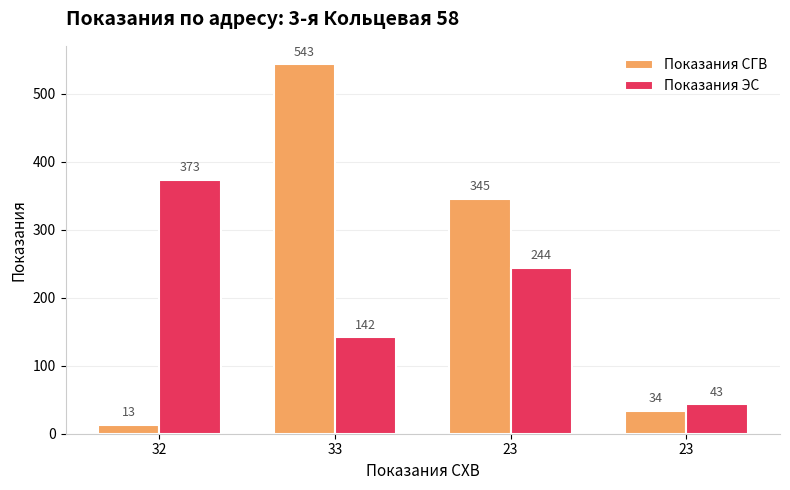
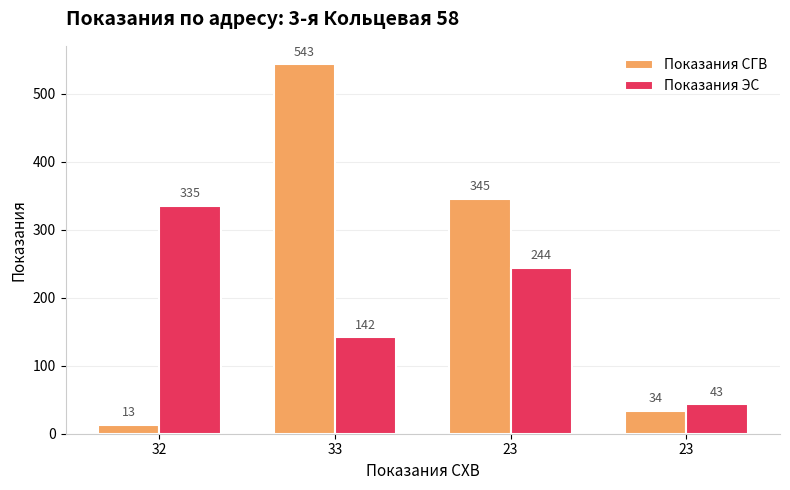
  {
    "Показания СГВ": {
      "32": 13,
      "33": 543
    },
    "Показания ЭС": {
-     "32": 373,
+     "32": 335,
      "33": 142
    }
  }
